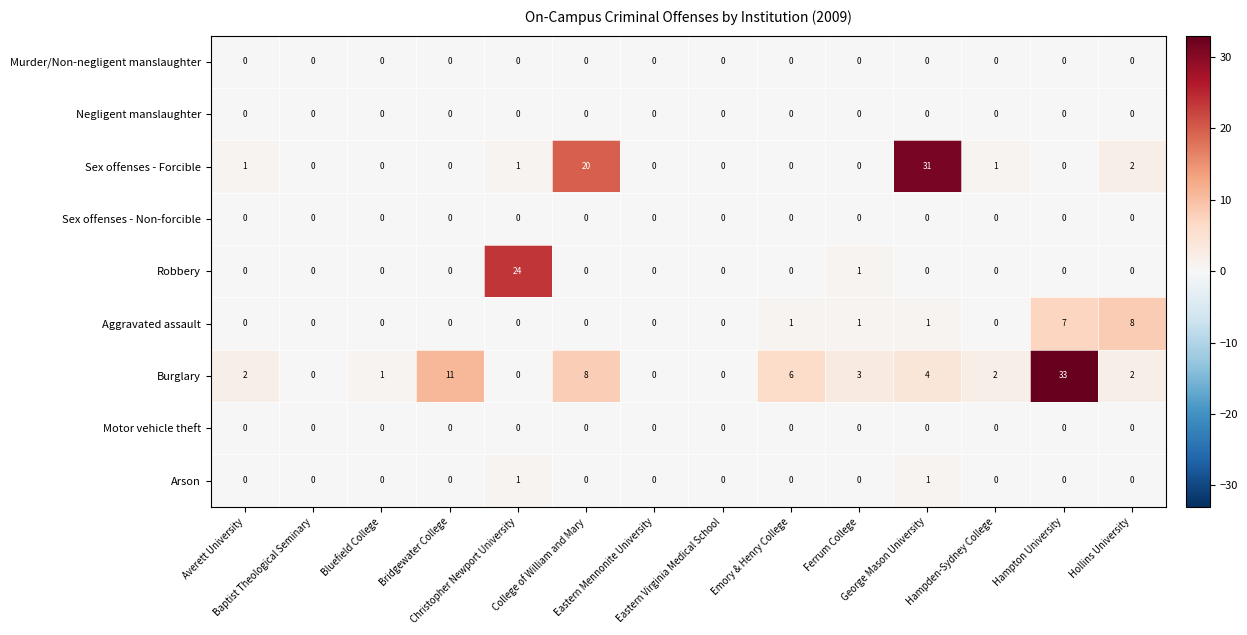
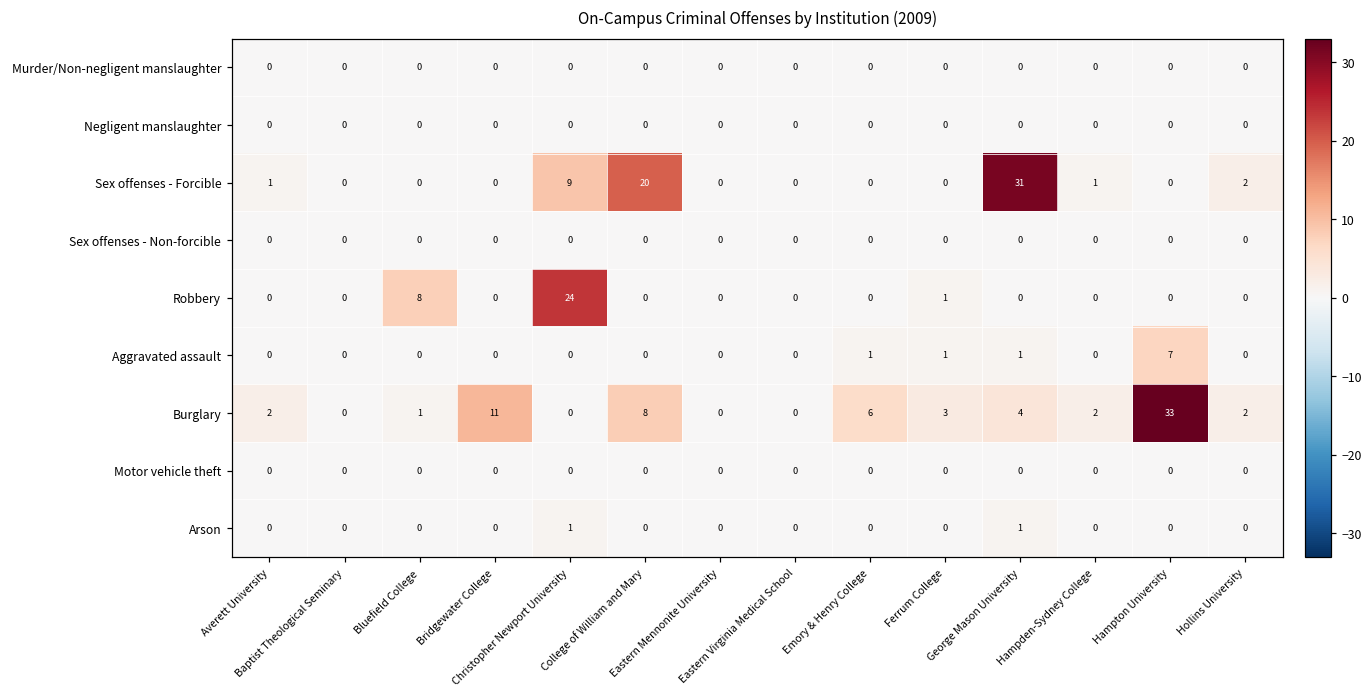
  {
    "Murder/Non-negligent manslaughter": {
      "Averett University": 0,
      "Baptist Theological Seminary": 0,
      "Bluefield College": 0,
      "Bridgewater College": 0,
      "Christopher Newport University": 0,
      "College of William and Mary": 0,
      "Eastern Mennonite University": 0,
      "Eastern Virginia Medical School": 0,
      "Emory & Henry College": 0,
      "Ferrum College": 0,
      "George Mason University": 0,
      "Hampden-Sydney College": 0,
      "Hampton University": 0,
      "Hollins University": 0
    },
    "Negligent manslaughter": {
      "Averett University": 0,
      "Baptist Theological Seminary": 0,
      "Bluefield College": 0,
      "Bridgewater College": 0,
      "Christopher Newport University": 0,
      "College of William and Mary": 0,
      "Eastern Mennonite University": 0,
      "Eastern Virginia Medical School": 0,
      "Emory & Henry College": 0,
      "Ferrum College": 0,
      "George Mason University": 0,
      "Hampden-Sydney College": 0,
      "Hampton University": 0,
      "Hollins University": 0
    },
    "Sex offenses - Forcible": {
      "Averett University": 1,
      "Baptist Theological Seminary": 0,
      "Bluefield College": 0,
      "Bridgewater College": 0,
-     "Christopher Newport University": 1,
+     "Christopher Newport University": 9,
      "College of William and Mary": 20,
      "Eastern Mennonite University": 0,
      "Eastern Virginia Medical School": 0,
      "Emory & Henry College": 0,
      "Ferrum College": 0,
      "George Mason University": 31,
      "Hampden-Sydney College": 1,
      "Hampton University": 0,
      "Hollins University": 2
    },
    "Sex offenses - Non-forcible": {
      "Averett University": 0,
      "Baptist Theological Seminary": 0,
      "Bluefield College": 0,
      "Bridgewater College": 0,
      "Christopher Newport University": 0,
      "College of William and Mary": 0,
      "Eastern Mennonite University": 0,
      "Eastern Virginia Medical School": 0,
      "Emory & Henry College": 0,
      "Ferrum College": 0,
      "George Mason University": 0,
      "Hampden-Sydney College": 0,
      "Hampton University": 0,
      "Hollins University": 0
    },
    "Robbery": {
      "Averett University": 0,
      "Baptist Theological Seminary": 0,
-     "Bluefield College": 0,
+     "Bluefield College": 8,
      "Bridgewater College": 0,
      "Christopher Newport University": 24,
      "College of William and Mary": 0,
      "Eastern Mennonite University": 0,
      "Eastern Virginia Medical School": 0,
      "Emory & Henry College": 0,
      "Ferrum College": 1,
      "George Mason University": 0,
      "Hampden-Sydney College": 0,
      "Hampton University": 0,
      "Hollins University": 0
    },
    "Aggravated assault": {
      "Averett University": 0,
      "Baptist Theological Seminary": 0,
      "Bluefield College": 0,
      "Bridgewater College": 0,
      "Christopher Newport University": 0,
      "College of William and Mary": 0,
      "Eastern Mennonite University": 0,
      "Eastern Virginia Medical School": 0,
      "Emory & Henry College": 1,
      "Ferrum College": 1,
      "George Mason University": 1,
      "Hampden-Sydney College": 0,
      "Hampton University": 7,
-     "Hollins University": 8
+     "Hollins University": 0
    },
    "Burglary": {
      "Averett University": 2,
      "Baptist Theological Seminary": 0,
      "Bluefield College": 1,
      "Bridgewater College": 11,
      "Christopher Newport University": 0,
      "College of William and Mary": 8,
      "Eastern Mennonite University": 0,
      "Eastern Virginia Medical School": 0,
      "Emory & Henry College": 6,
      "Ferrum College": 3,
      "George Mason University": 4,
      "Hampden-Sydney College": 2,
      "Hampton University": 33,
      "Hollins University": 2
    },
    "Motor vehicle theft": {
      "Averett University": 0,
      "Baptist Theological Seminary": 0,
      "Bluefield College": 0,
      "Bridgewater College": 0,
      "Christopher Newport University": 0,
      "College of William and Mary": 0,
      "Eastern Mennonite University": 0,
      "Eastern Virginia Medical School": 0,
      "Emory & Henry College": 0,
      "Ferrum College": 0,
      "George Mason University": 0,
      "Hampden-Sydney College": 0,
      "Hampton University": 0,
      "Hollins University": 0
    },
    "Arson": {
      "Averett University": 0,
      "Baptist Theological Seminary": 0,
      "Bluefield College": 0,
      "Bridgewater College": 0,
      "Christopher Newport University": 1,
      "College of William and Mary": 0,
      "Eastern Mennonite University": 0,
      "Eastern Virginia Medical School": 0,
      "Emory & Henry College": 0,
      "Ferrum College": 0,
      "George Mason University": 1,
      "Hampden-Sydney College": 0,
      "Hampton University": 0,
      "Hollins University": 0
    }
  }
